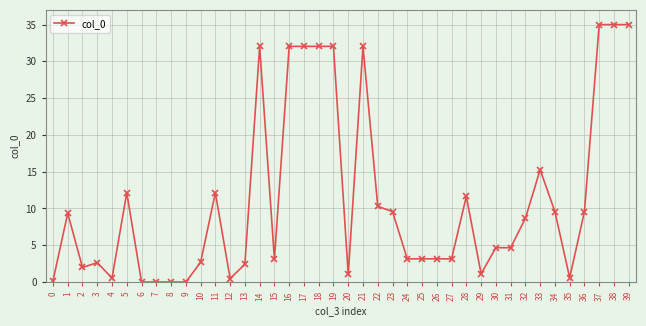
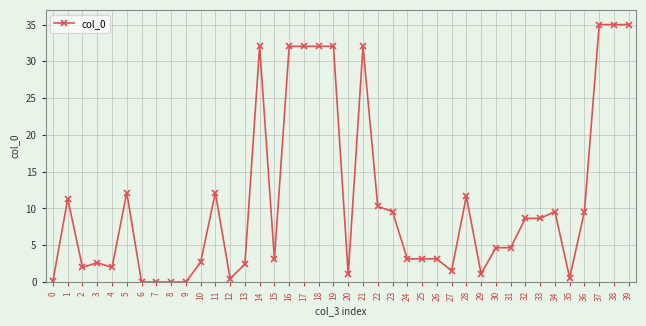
  {
    "0": 0,
-   "1": 9,
+   "1": 11,
    "2": 2,
    "3": 3,
-   "4": 1,
+   "4": 2,
    "5": 12,
    "6": 0,
    "7": 0,
    "8": 0,
    "9": 0,
    "10": 3,
    "11": 12,
    "12": 0,
    "13": 2,
    "14": 32,
    "15": 3,
    "16": 32,
    "17": 32,
    "18": 32,
    "19": 32,
    "20": 1,
    "21": 32,
    "22": 10,
    "23": 10,
    "24": 3,
    "25": 3,
    "26": 3,
-   "27": 3,
+   "27": 2,
    "28": 12,
    "29": 1,
    "30": 5,
    "31": 5,
    "32": 9,
-   "33": 15,
+   "33": 9,
    "34": 10,
    "35": 1,
    "36": 10,
    "37": 35,
    "38": 35,
    "39": 35
  }
